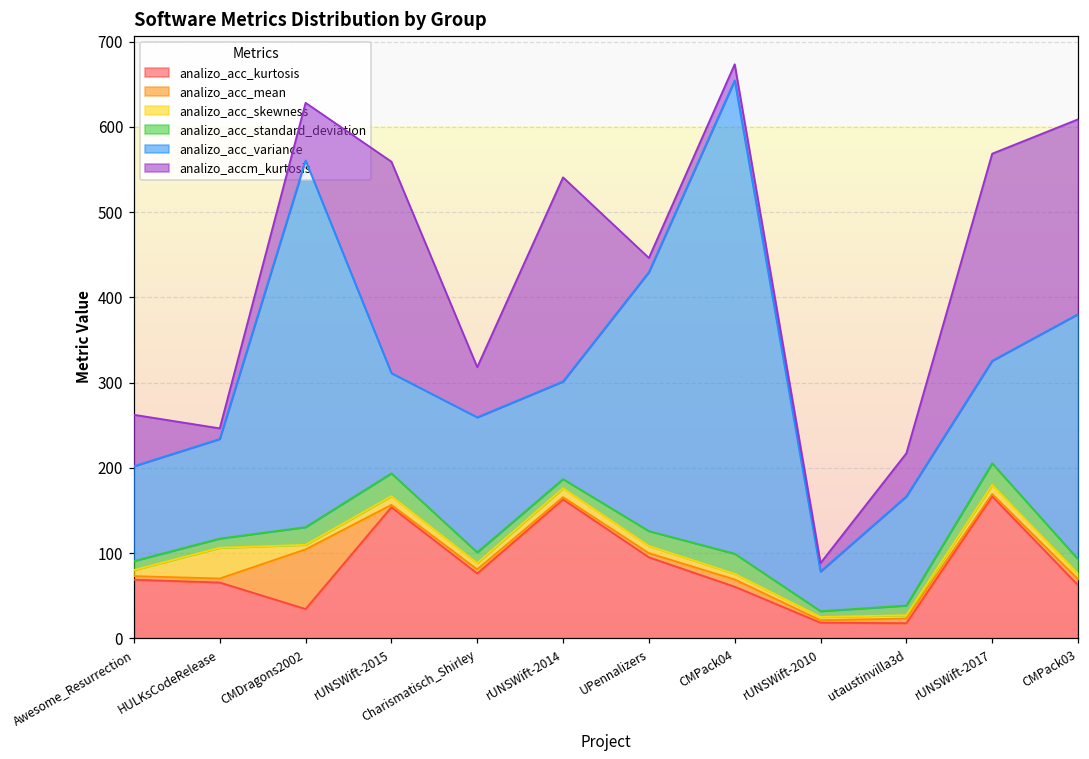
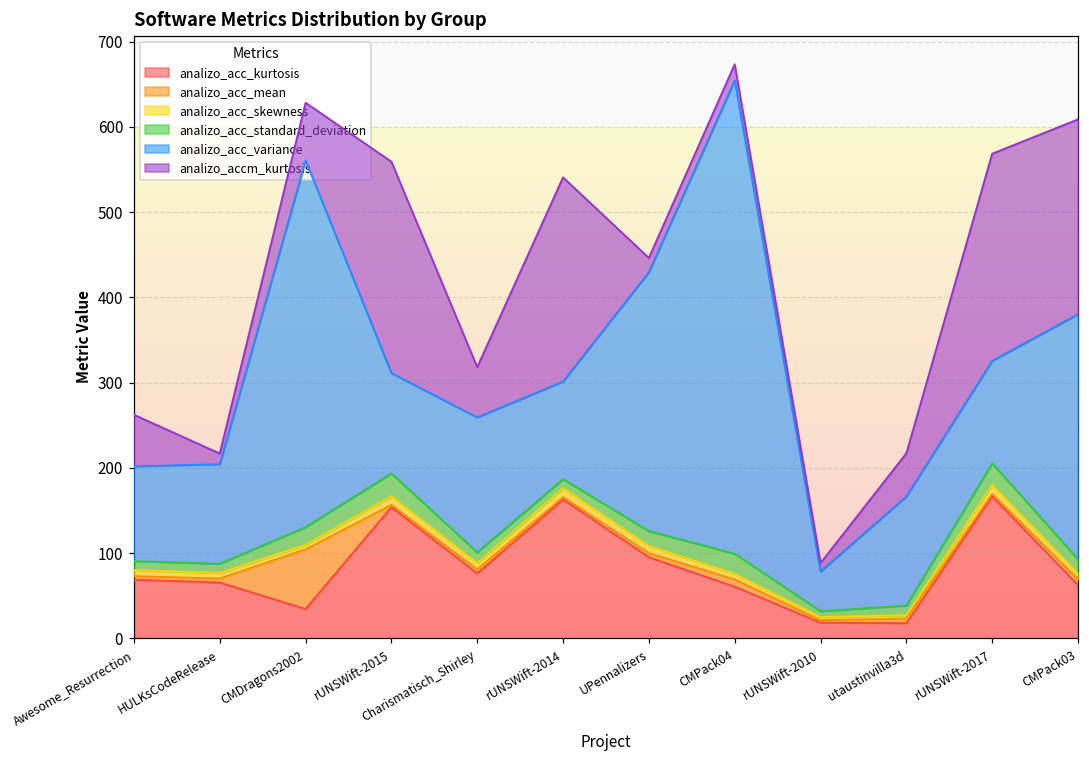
  {
    "analizo_acc_kurtosis": {
      "Awesome_Resurrection": 70,
      "HULKsCodeRelease": 70,
      "CMDragons2002": 30,
      "Charismatisch_Shirley": 80,
      "UPennalizers": 100,
      "CMPack04": 60,
      "utaustinvilla3d": 20,
      "CMPack03": 60
    },
    "analizo_acc_mean": {
      "Awesome_Resurrection": 0,
      "HULKsCodeRelease": 0,
      "CMDragons2002": 70,
      "Charismatisch_Shirley": 0,
      "UPennalizers": 0,
      "CMPack04": 10,
      "utaustinvilla3d": 10,
      "CMPack03": 10
    },
    "analizo_acc_skewness": {
      "Awesome_Resurrection": 10,
-     "HULKsCodeRelease": 40,
+     "HULKsCodeRelease": 10,
      "CMDragons2002": 10,
      "rUNSWift-2015": 10,
      "Charismatisch_Shirley": 10,
      "rUNSWift-2014": 10,
      "UPennalizers": 10,
      "CMPack04": 10,
      "rUNSWift-2010": 0,
      "utaustinvilla3d": 0,
      "rUNSWift-2017": 10,
      "CMPack03": 10
    },
    "analizo_acc_standard_deviation": {
      "Awesome_Resurrection": 10,
      "HULKsCodeRelease": 10,
      "CMDragons2002": 20,
      "rUNSWift-2015": 30,
      "Charismatisch_Shirley": 10,
      "rUNSWift-2014": 10,
      "UPennalizers": 20,
      "CMPack04": 20,
      "rUNSWift-2010": 10,
      "utaustinvilla3d": 10,
      "rUNSWift-2017": 30,
      "CMPack03": 20
    },
    "analizo_acc_variance": {
      "Awesome_Resurrection": 110,
      "HULKsCodeRelease": 120,
      "rUNSWift-2015": 120,
      "Charismatisch_Shirley": 160,
      "rUNSWift-2014": 110,
      "UPennalizers": 300,
      "CMPack04": 550,
      "rUNSWift-2010": 50,
      "utaustinvilla3d": 130,
      "rUNSWift-2017": 120,
      "CMPack03": 290
    },
    "analizo_accm_kurtosis": {
      "Awesome_Resurrection": 60,
      "HULKsCodeRelease": 10,
      "rUNSWift-2015": 250,
      "Charismatisch_Shirley": 60,
      "rUNSWift-2014": 240,
      "UPennalizers": 20,
      "CMPack04": 20,
      "rUNSWift-2010": 10,
      "utaustinvilla3d": 50,
      "rUNSWift-2017": 240,
      "CMPack03": 230
    }
  }
